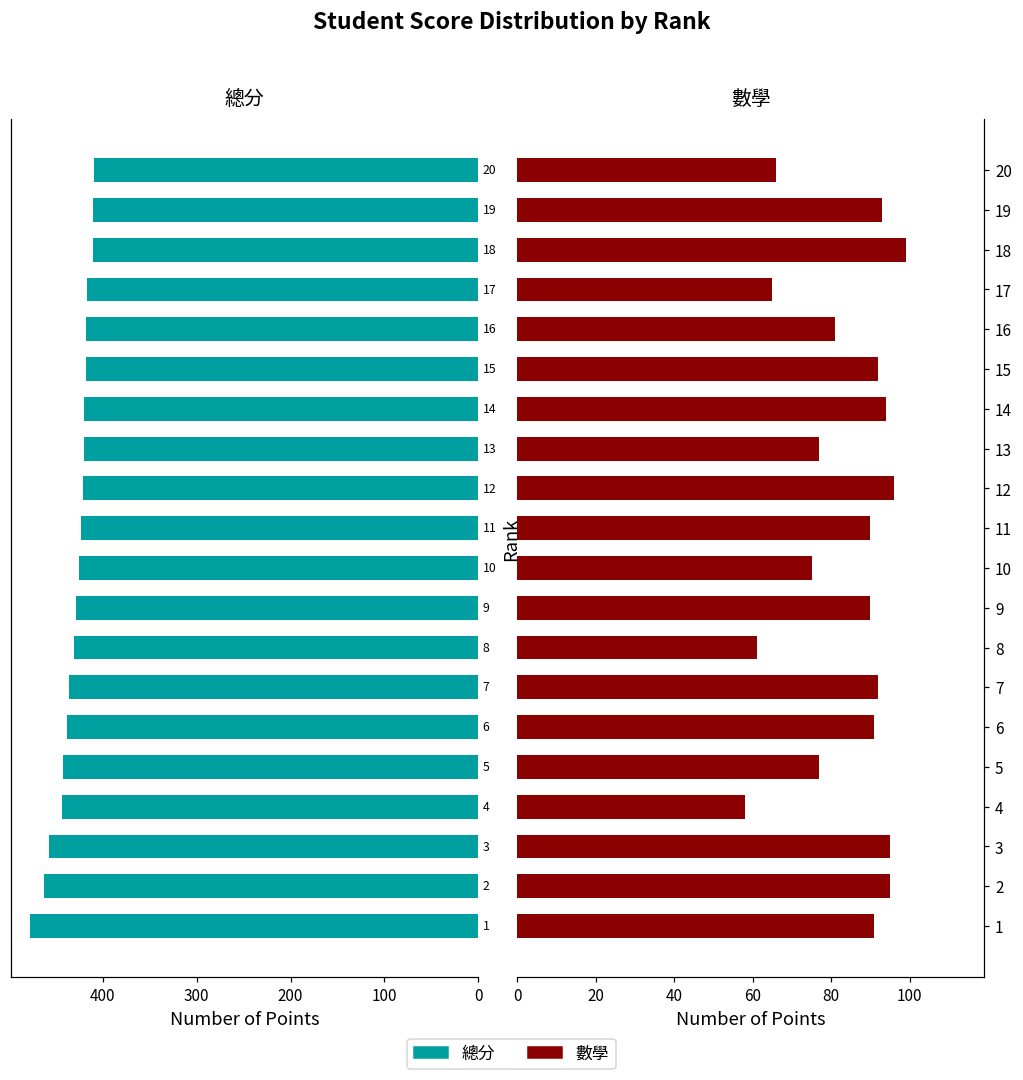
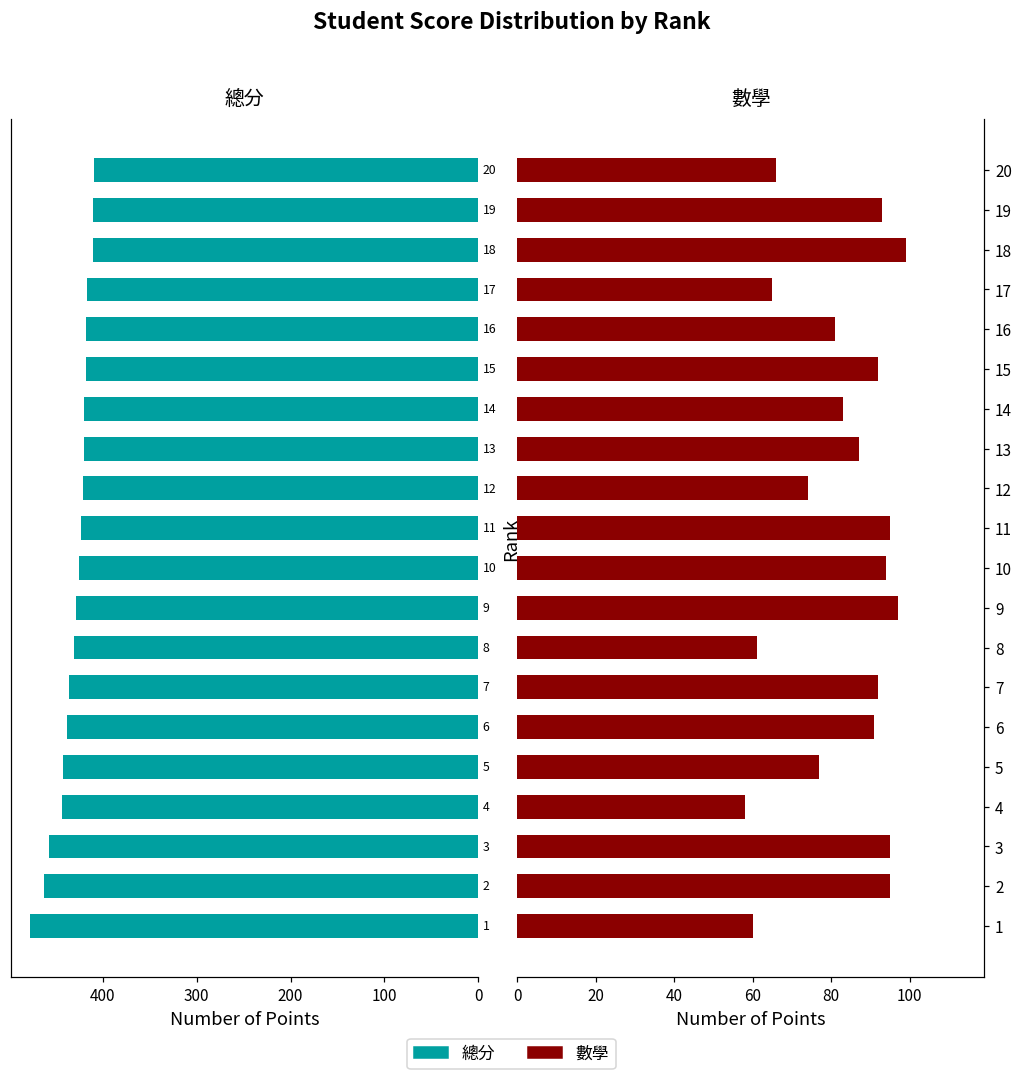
  {
    "數學": {
      "20": 66,
      "19": 93,
      "18": 99,
      "17": 65,
      "16": 81,
      "15": 92,
-     "14": 94,
-     "13": 77,
-     "12": 96,
-     "11": 90,
-     "10": 75,
-     "9": 90,
+     "14": 83,
+     "13": 87,
+     "12": 74,
+     "11": 95,
+     "10": 94,
+     "9": 97,
      "8": 61,
      "7": 92,
      "6": 91,
      "5": 77,
      "4": 58,
      "3": 95,
      "2": 95,
-     "1": 91
+     "1": 60
    }
  }
